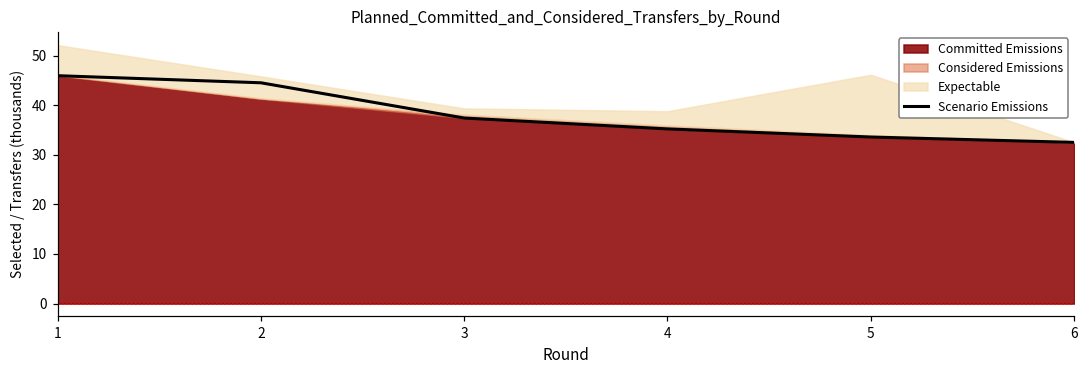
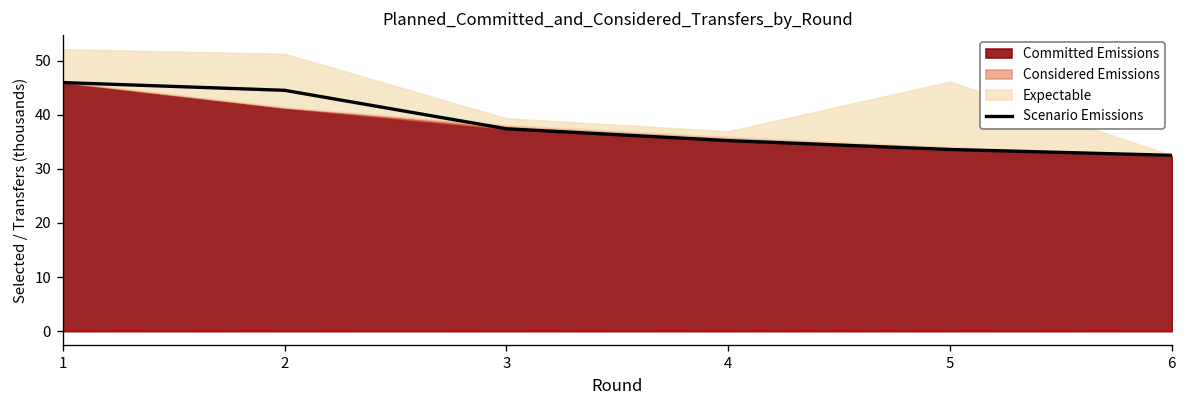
  {
    "Scenario Emissions": {
      "2": 45
    },
    "Considered Emissions": {
      "3": 1,
      "4": 1
    },
    "Expectable": {
      "1": 6,
-     "2": 4,
+     "2": 10,
      "3": 1,
-     "4": 3,
+     "4": 1,
      "5": 12
    }
  }
